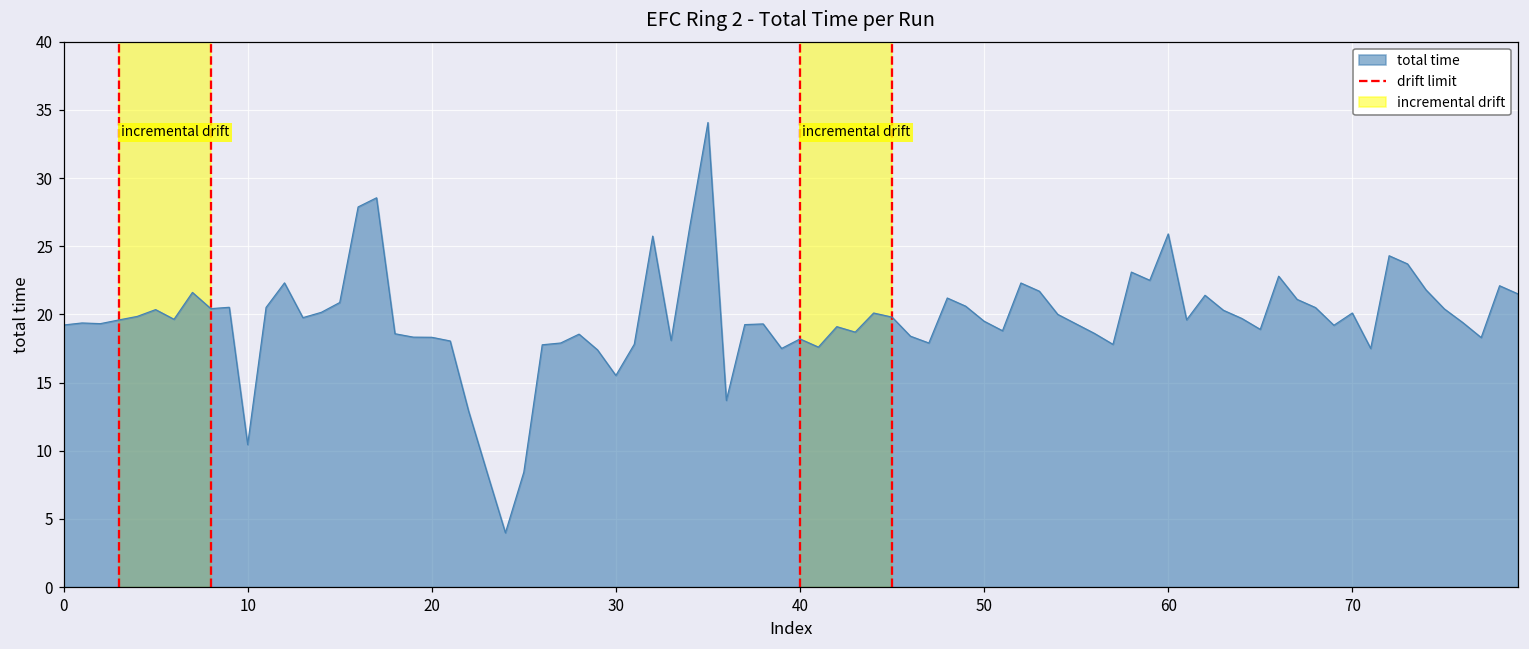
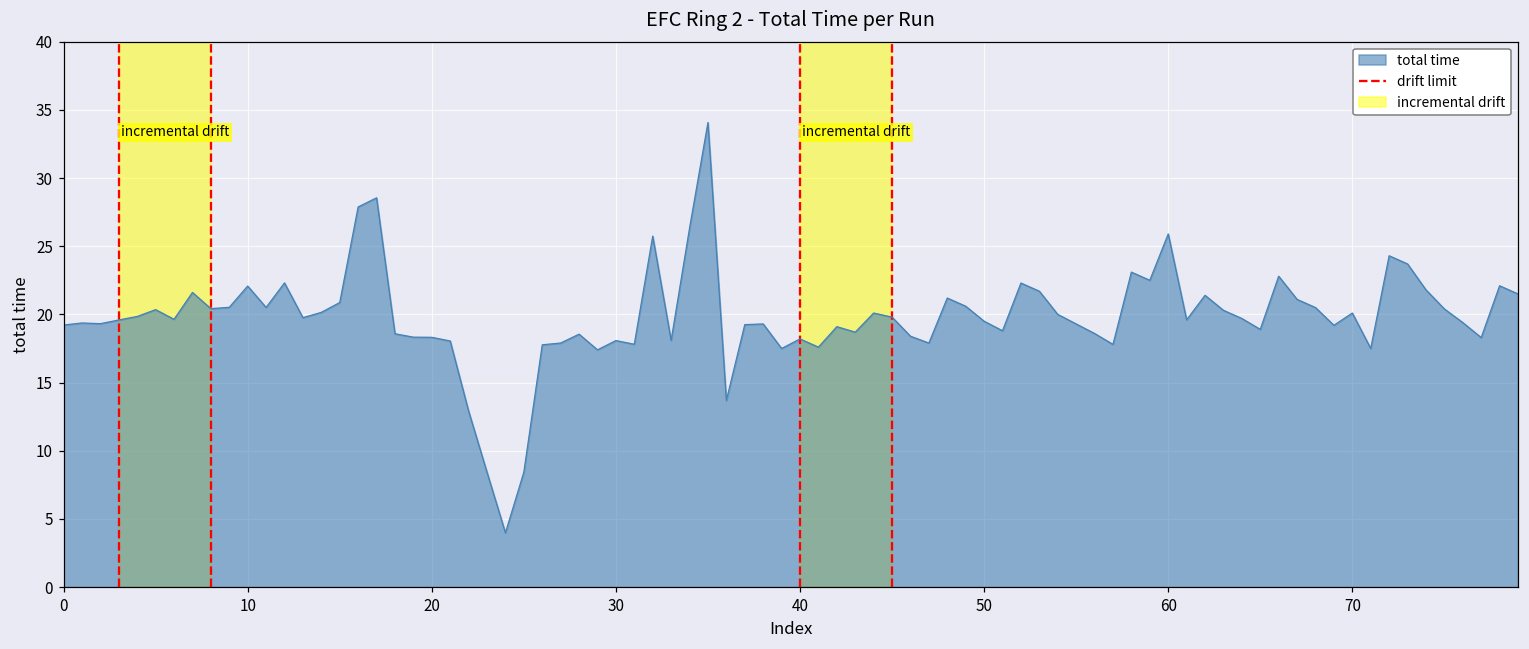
  {
    "0": 19.2,
-   "10": 10.5,
+   "10": 22.1,
    "20": 18.3,
-   "30": 15.5,
+   "30": 18.1,
    "50": 19.5,
    "60": 25.9,
    "70": 20.1
  }
